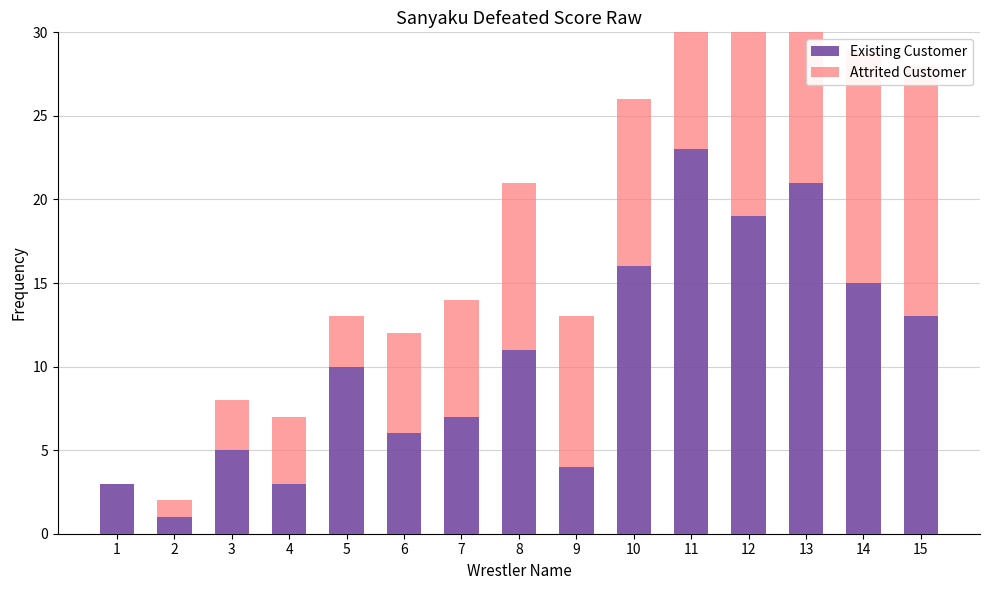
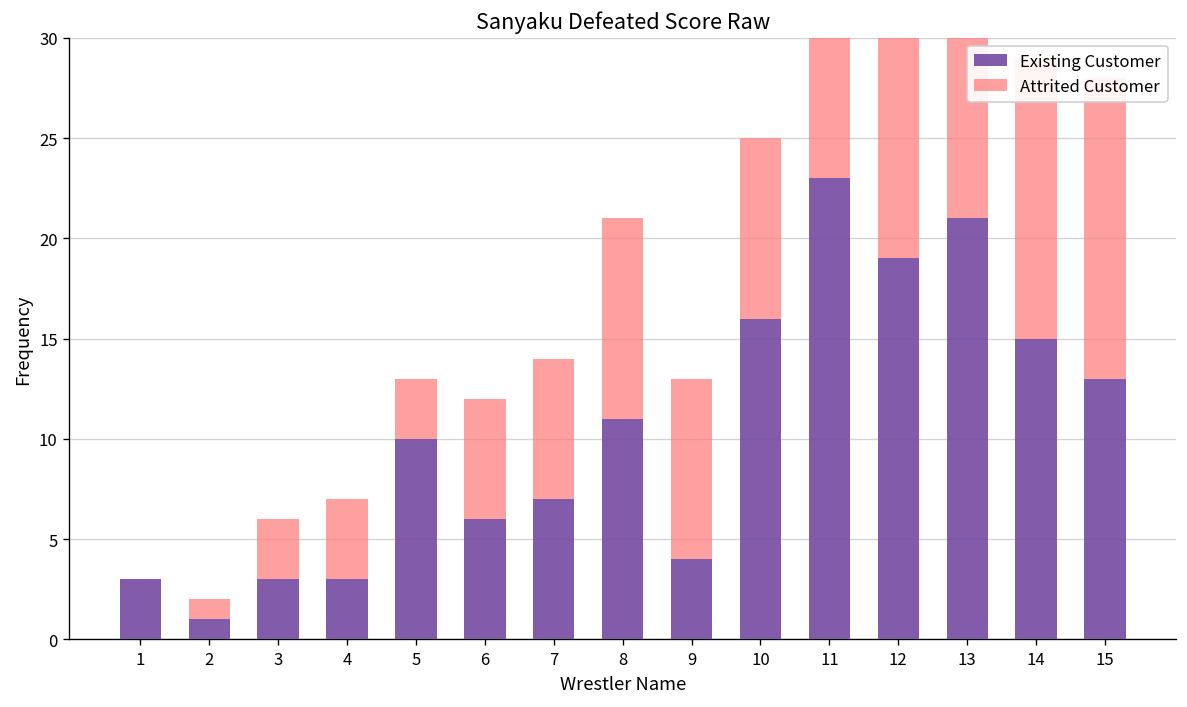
  {
    "Existing Customer": {
      "1": 3,
      "2": 1,
-     "3": 5,
+     "3": 3,
      "4": 3,
      "5": 10,
      "6": 6,
      "7": 7,
      "8": 11,
      "9": 4,
      "10": 16,
      "11": 23,
      "12": 19,
      "13": 21,
      "14": 15,
      "15": 13
    },
    "Attrited Customer": {
      "1": 0,
      "2": 1,
      "3": 3,
      "4": 4,
      "5": 3,
      "6": 6,
      "7": 7,
      "8": 10,
      "9": 9,
-     "10": 10
+     "10": 9
    }
  }
